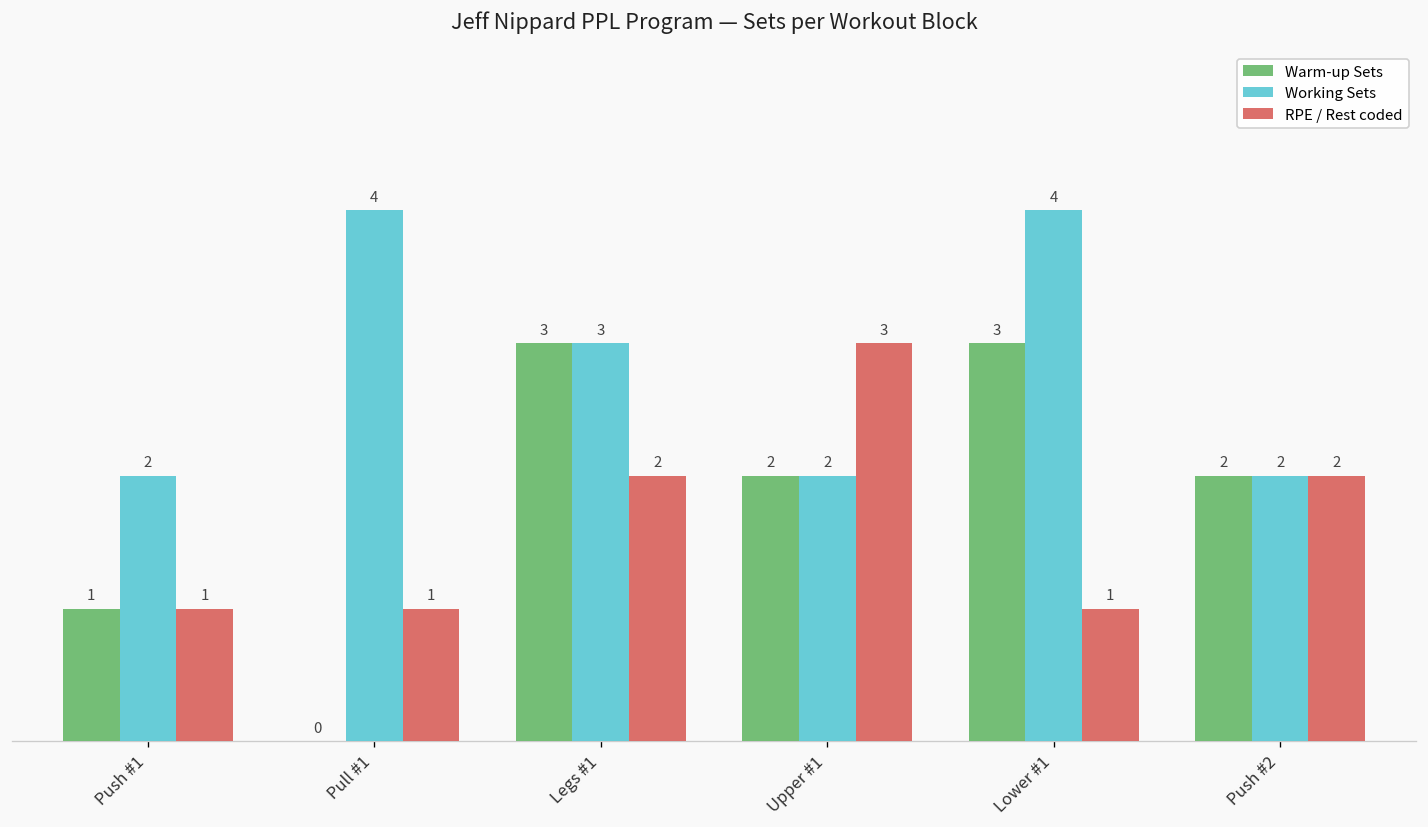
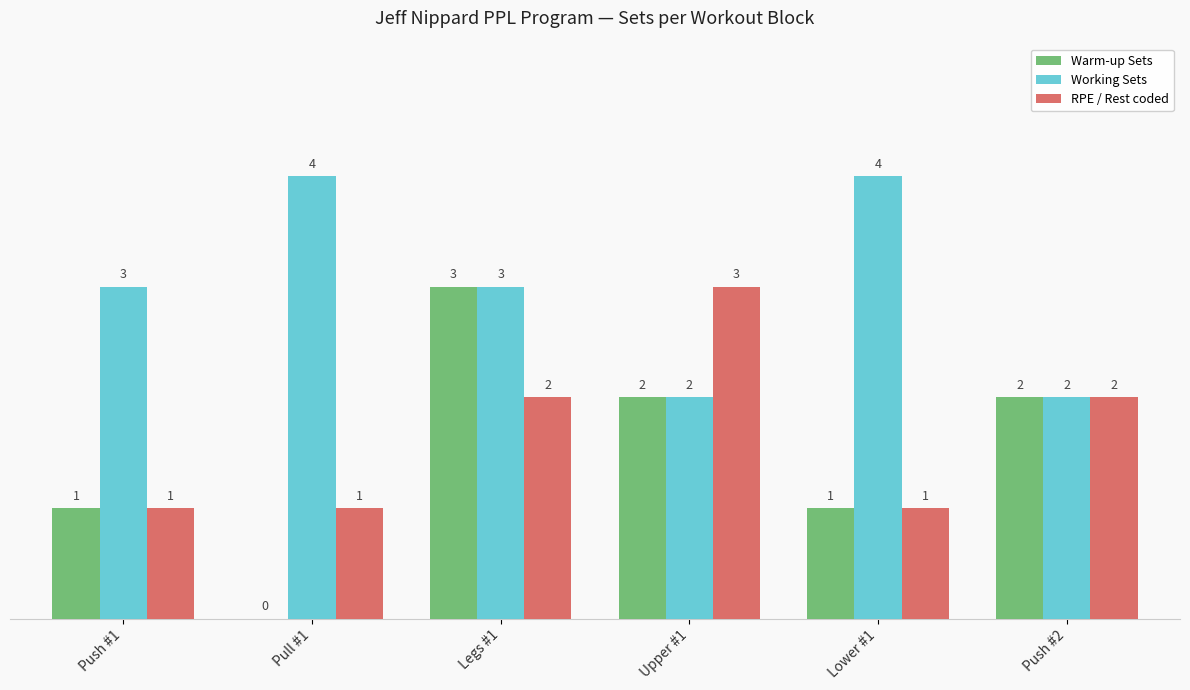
  {
    "Warm-up Sets": {
      "Push #1": 1,
      "Pull #1": 0,
      "Legs #1": 3,
      "Upper #1": 2,
-     "Lower #1": 3,
+     "Lower #1": 1,
      "Push #2": 2
    },
    "Working Sets": {
-     "Push #1": 2,
+     "Push #1": 3,
      "Pull #1": 4,
      "Legs #1": 3,
      "Upper #1": 2,
      "Lower #1": 4,
      "Push #2": 2
    },
    "RPE / Rest coded": {
      "Push #1": 1,
      "Pull #1": 1,
      "Legs #1": 2,
      "Upper #1": 3,
      "Lower #1": 1,
      "Push #2": 2
    }
  }
